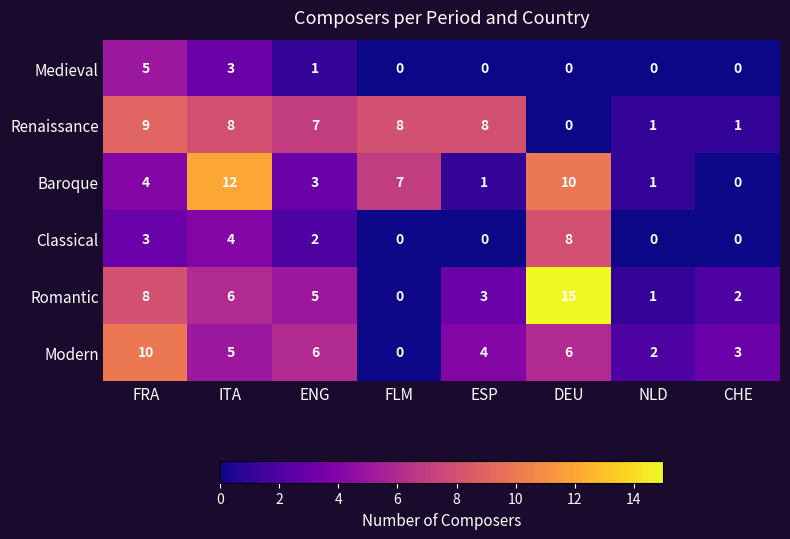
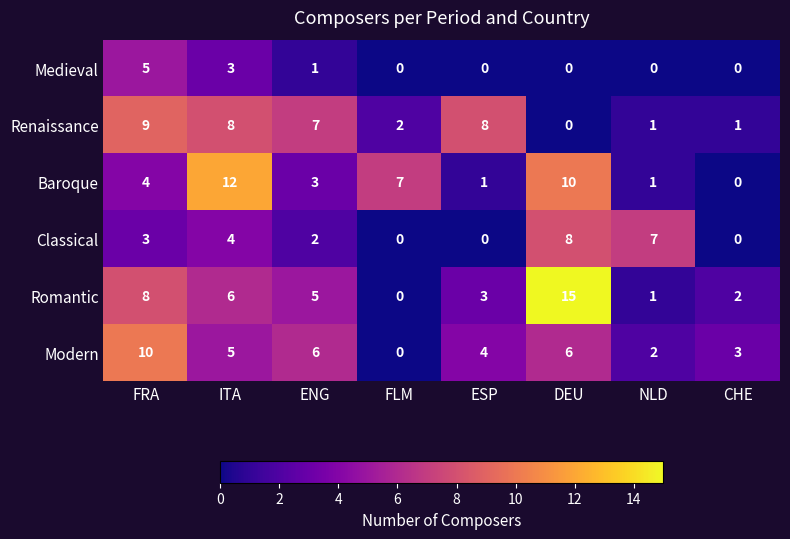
  {
    "Medieval": {
      "FRA": 5,
      "ITA": 3,
      "ENG": 1,
      "FLM": 0,
      "ESP": 0,
      "DEU": 0,
      "NLD": 0,
      "CHE": 0
    },
    "Renaissance": {
      "FRA": 9,
      "ITA": 8,
      "ENG": 7,
-     "FLM": 8,
+     "FLM": 2,
      "ESP": 8,
      "DEU": 0,
      "NLD": 1,
      "CHE": 1
    },
    "Baroque": {
      "FRA": 4,
      "ITA": 12,
      "ENG": 3,
      "FLM": 7,
      "ESP": 1,
      "DEU": 10,
      "NLD": 1,
      "CHE": 0
    },
    "Classical": {
      "FRA": 3,
      "ITA": 4,
      "ENG": 2,
      "FLM": 0,
      "ESP": 0,
      "DEU": 8,
-     "NLD": 0,
+     "NLD": 7,
      "CHE": 0
    },
    "Romantic": {
      "FRA": 8,
      "ITA": 6,
      "ENG": 5,
      "FLM": 0,
      "ESP": 3,
      "DEU": 15,
      "NLD": 1,
      "CHE": 2
    },
    "Modern": {
      "FRA": 10,
      "ITA": 5,
      "ENG": 6,
      "FLM": 0,
      "ESP": 4,
      "DEU": 6,
      "NLD": 2,
      "CHE": 3
    }
  }
